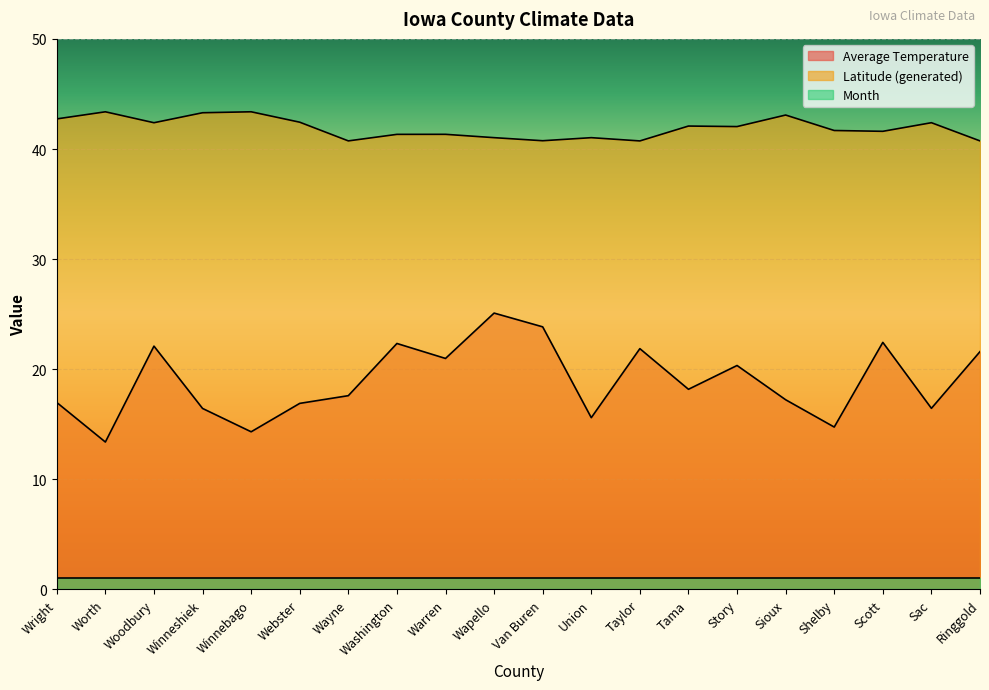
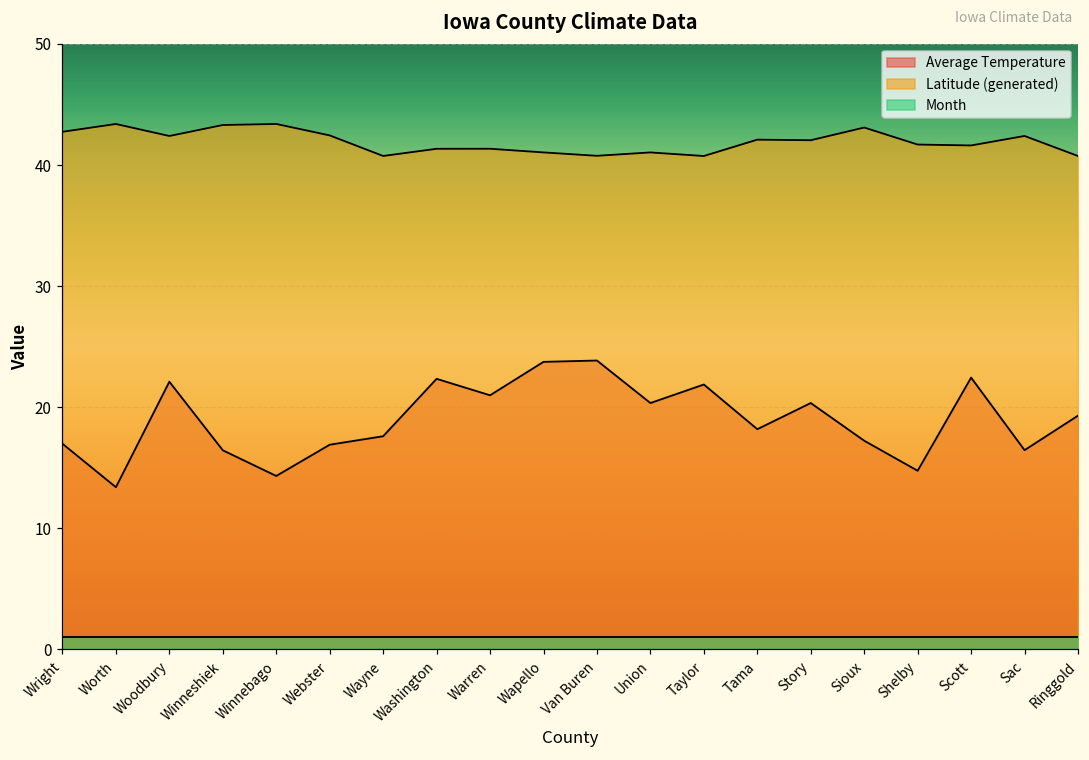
  {
    "Average Temperature": {
      "Wright": 17.0,
      "Worth": 13.4,
      "Woodbury": 22.1,
      "Winneshiek": 16.4,
      "Winnebago": 14.3,
      "Webster": 16.9,
      "Wayne": 17.6,
      "Washington": 22.3,
      "Warren": 21.0,
-     "Wapello": 25.1,
+     "Wapello": 23.7,
      "Van Buren": 23.9,
-     "Union": 15.6,
+     "Union": 20.3,
      "Taylor": 21.9,
      "Tama": 18.2,
      "Story": 20.3,
      "Sioux": 17.2,
      "Shelby": 14.8,
      "Scott": 22.4,
      "Sac": 16.5,
-     "Ringgold": 21.6
+     "Ringgold": 19.3
    },
    "Latitude (generated)": {
      "Wright": 42.7,
      "Worth": 43.4,
      "Woodbury": 42.4,
      "Winneshiek": 43.3,
      "Winnebago": 43.4,
      "Webster": 42.4,
      "Wayne": 40.7,
      "Washington": 41.3,
      "Warren": 41.3,
      "Wapello": 41.0,
      "Van Buren": 40.8,
      "Union": 41.0,
      "Taylor": 40.7,
      "Tama": 42.1,
      "Story": 42.0,
      "Sioux": 43.1,
      "Shelby": 41.7,
      "Scott": 41.6,
      "Sac": 42.4,
      "Ringgold": 40.7
    },
    "Month": {
      "Wright": 1.0,
      "Worth": 1.0,
      "Woodbury": 1.0,
      "Winneshiek": 1.0,
      "Winnebago": 1.0,
      "Webster": 1.0,
      "Wayne": 1.0,
      "Washington": 1.0,
      "Warren": 1.0,
      "Wapello": 1.0,
      "Van Buren": 1.0,
      "Union": 1.0,
      "Taylor": 1.0,
      "Tama": 1.0,
      "Story": 1.0,
      "Sioux": 1.0,
      "Shelby": 1.0,
      "Scott": 1.0,
      "Sac": 1.0,
      "Ringgold": 1.0
    }
  }
